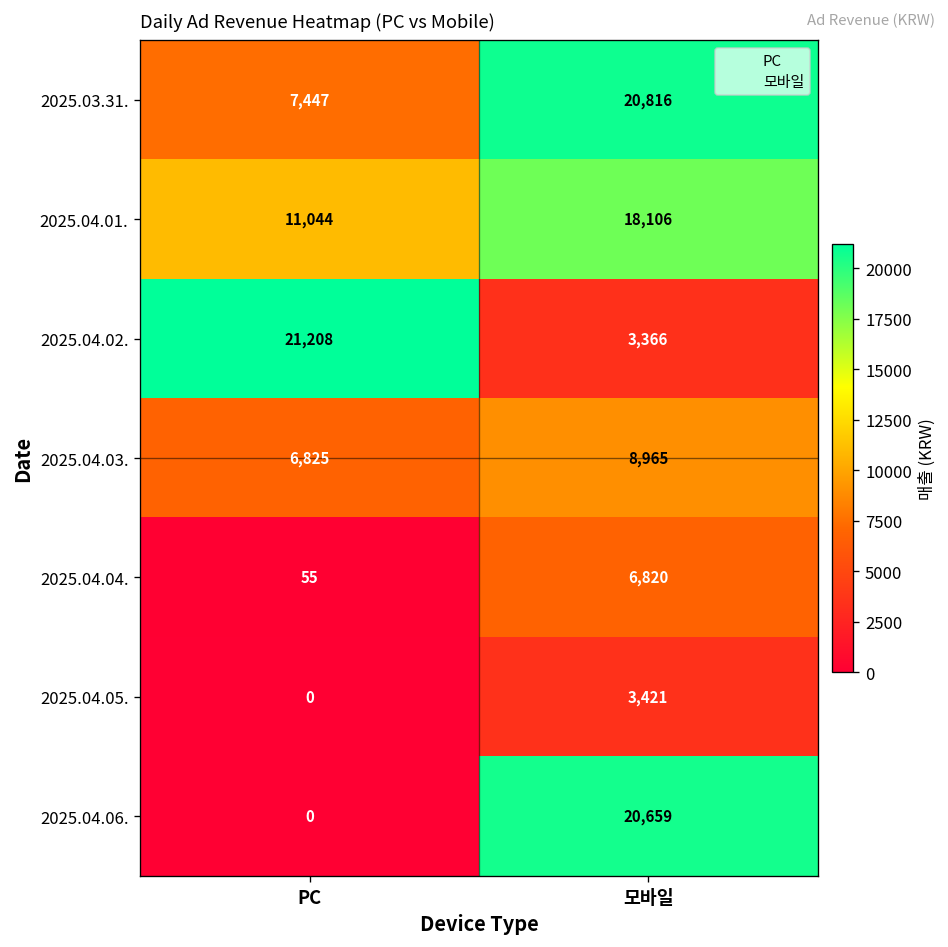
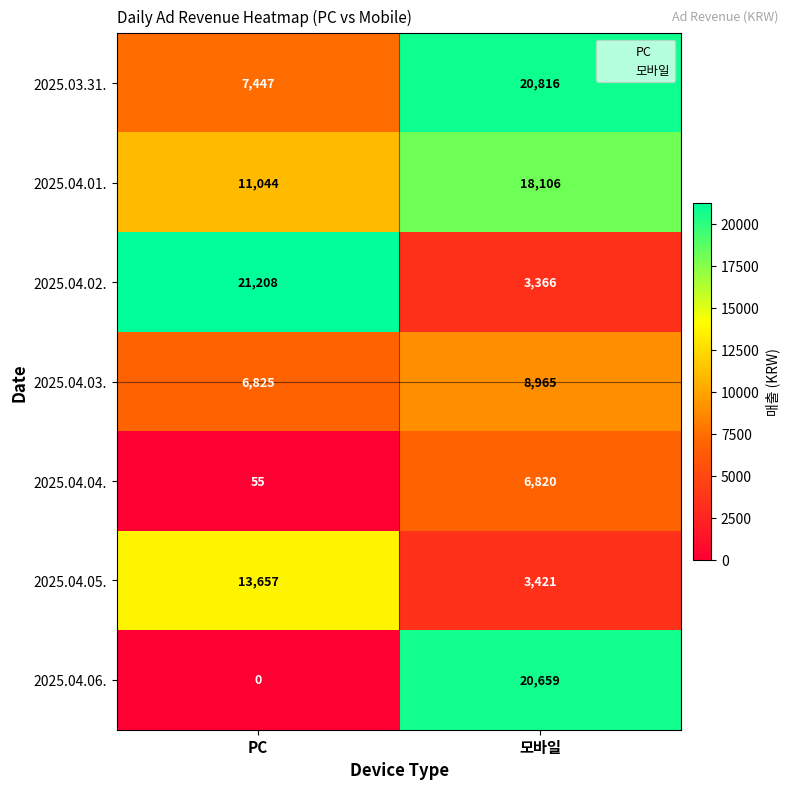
  {
    "2025.03.31.": {
      "PC": "7,447",
      "모바일": "20,816"
    },
    "2025.04.01.": {
      "PC": "11,044",
      "모바일": "18,106"
    },
    "2025.04.02.": {
      "PC": "21,208",
      "모바일": "3,366"
    },
    "2025.04.03.": {
      "PC": "6,825",
      "모바일": "8,965"
    },
    "2025.04.04.": {
      "PC": "55",
      "모바일": "6,820"
    },
    "2025.04.05.": {
-     "PC": "0",
+     "PC": "13,657",
      "모바일": "3,421"
    },
    "2025.04.06.": {
      "PC": "0",
      "모바일": "20,659"
    }
  }
